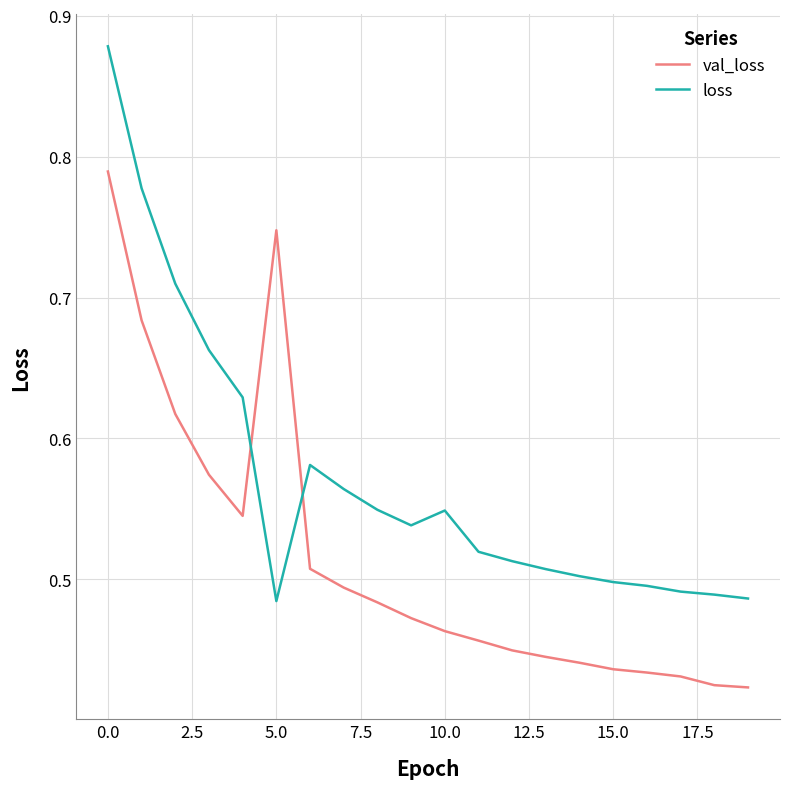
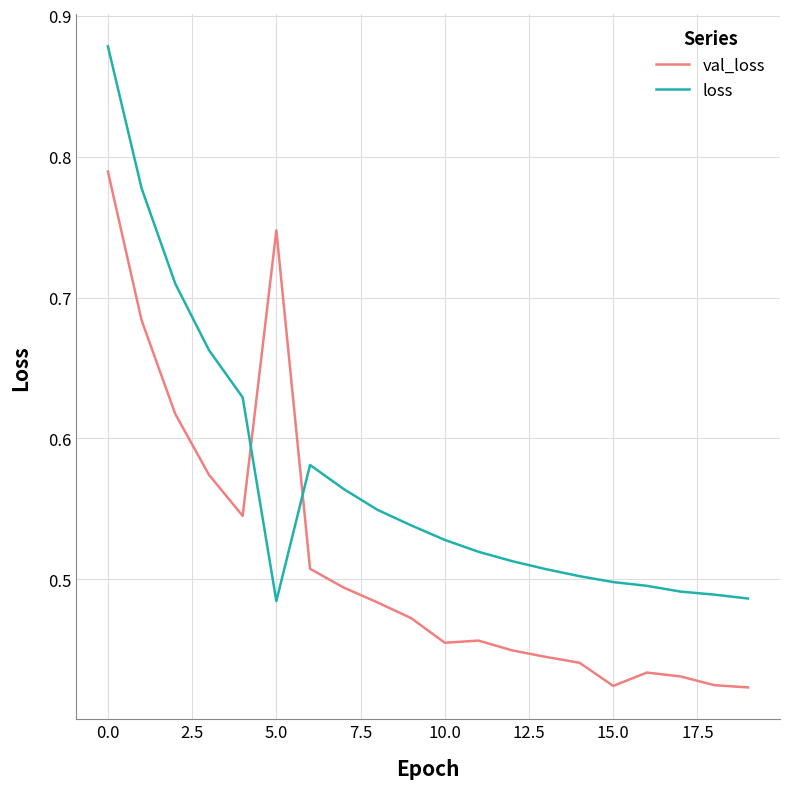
  {
    "val_loss": {
      "0.0": 0.789,
      "5.0": 0.748,
-     "10.0": 0.463,
-     "15.0": 0.436
+     "10.0": 0.455,
+     "15.0": 0.424
    },
    "loss": {
      "0.0": 0.878,
      "5.0": 0.485,
-     "10.0": 0.549,
+     "10.0": 0.528,
      "15.0": 0.498
    }
  }
